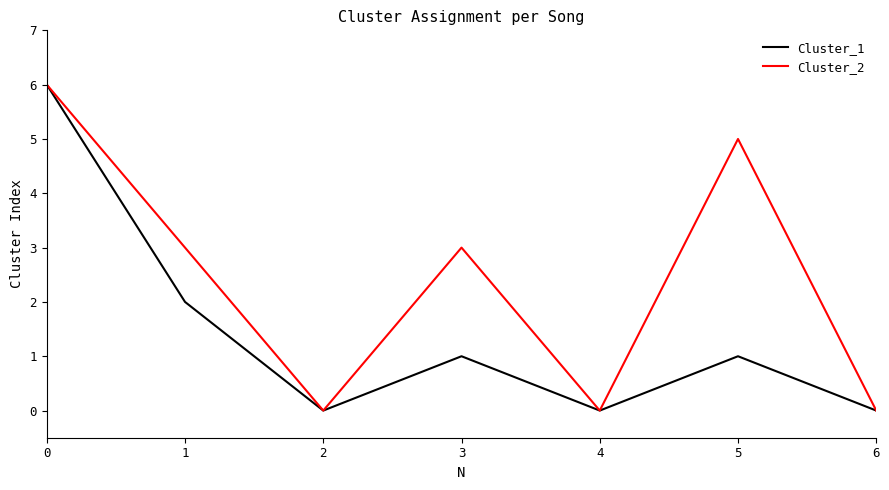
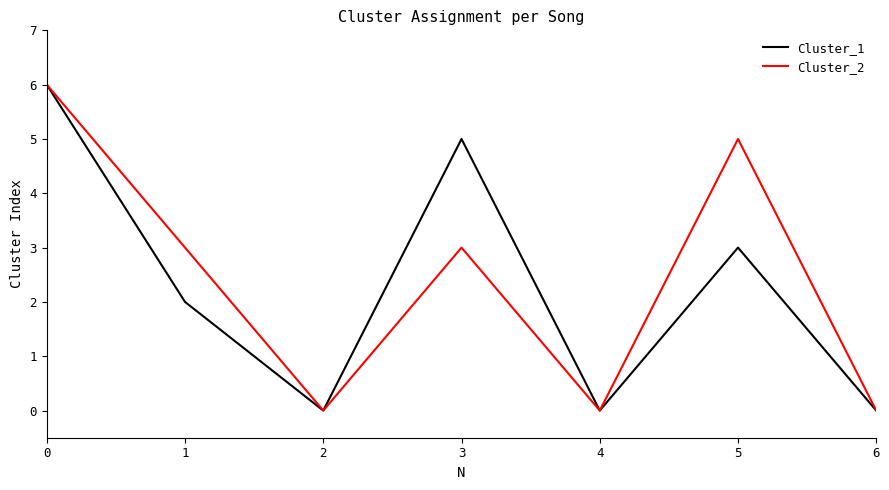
  {
    "Cluster_1": {
      "1": 2,
-     "3": 1,
-     "5": 1
+     "3": 5,
+     "5": 3
    },
    "Cluster_2": {
      "1": 3,
      "3": 3,
      "5": 5
    }
  }
